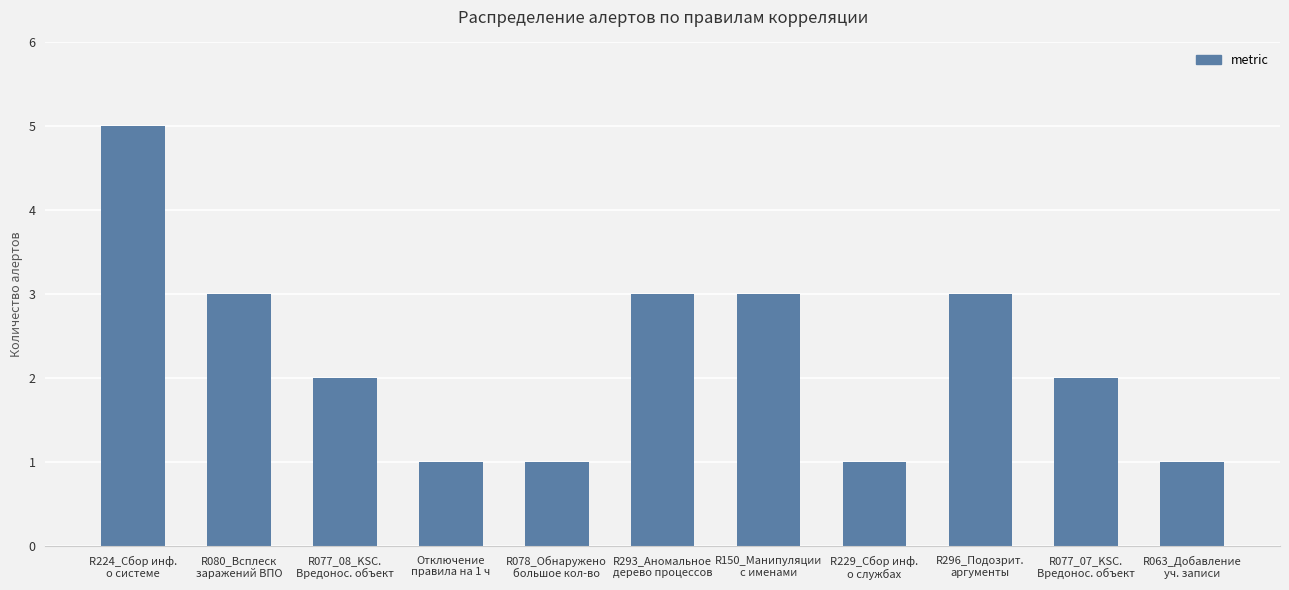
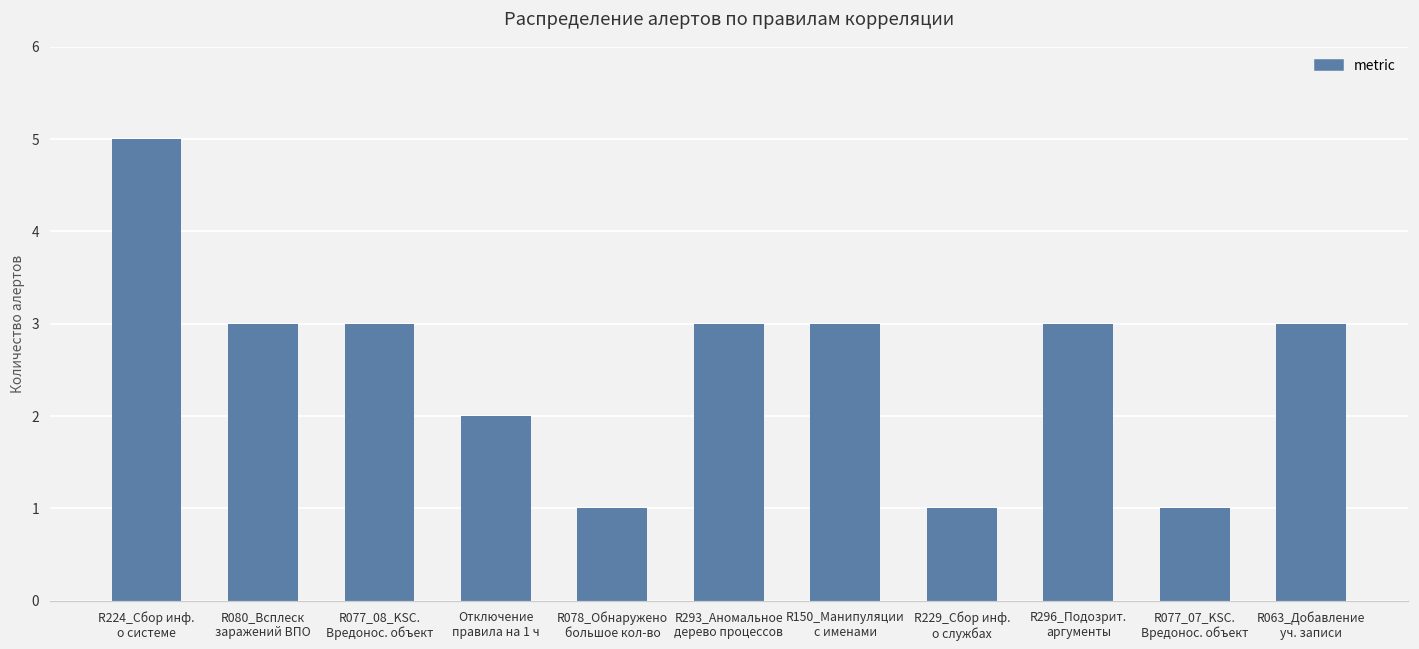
  {
    "R224_Сбор инф. о системе": 5,
    "R080_Всплеск заражений ВПО": 3,
-   "R077_08_KSC. Вредонос. объект": 2,
-   "Отключение правила на 1 ч": 1,
+   "R077_08_KSC. Вредонос. объект": 3,
+   "Отключение правила на 1 ч": 2,
    "R078_Обнаружено большое кол-во": 1,
    "R293_Аномальное дерево процессов": 3,
    "R150_Манипуляции с именами": 3,
    "R229_Сбор инф. о службах": 1,
    "R296_Подозрит. аргументы": 3,
-   "R077_07_KSC. Вредонос. объект": 2,
-   "R063_Добавление уч. записи": 1
+   "R077_07_KSC. Вредонос. объект": 1,
+   "R063_Добавление уч. записи": 3
  }
